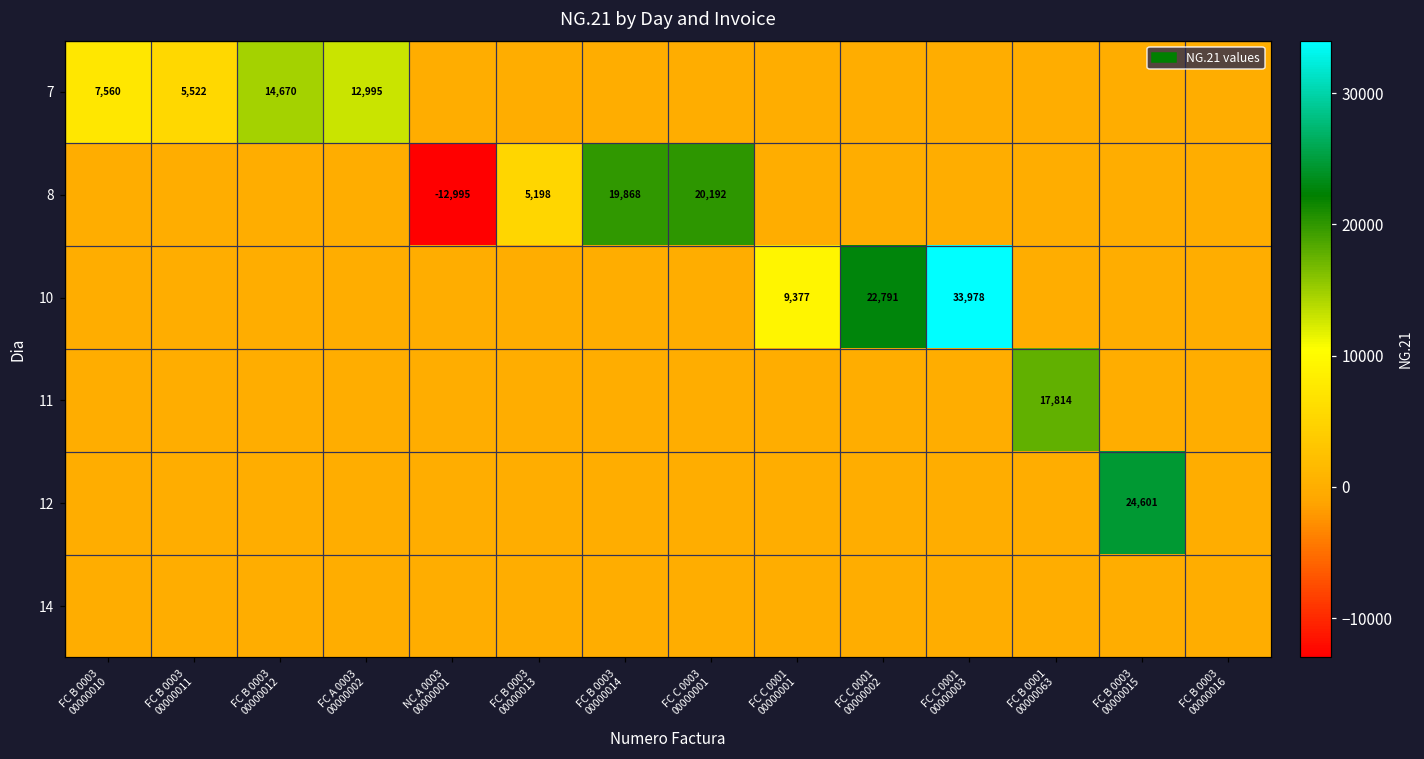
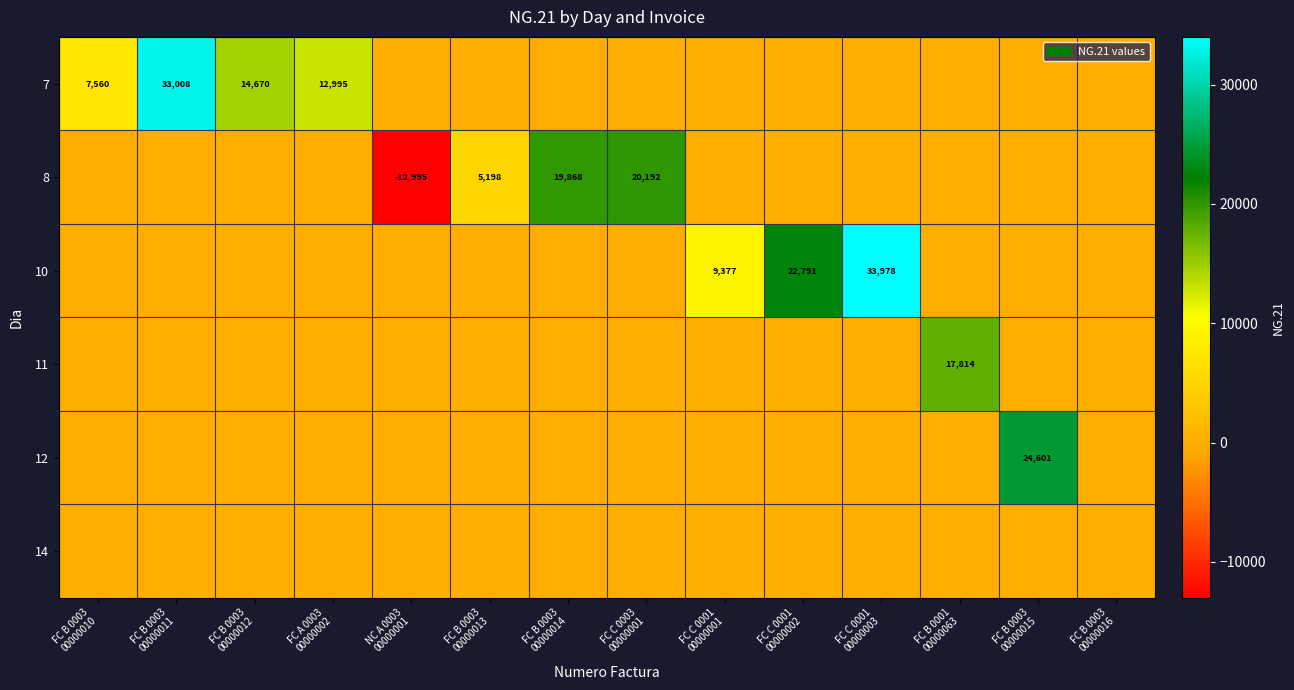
  {
    "7": {
      "FC B 0003 00000010": "7,560",
-     "FC B 0003 00000011": "5,522",
+     "FC B 0003 00000011": "33,008",
      "FC B 0003 00000012": "14,670",
      "FC A 0003 00000002": "12,995"
    },
    "8": {
      "NC A 0003 00000001": "-12,995",
      "FC B 0003 00000013": "5,198",
      "FC B 0003 00000014": "19,868",
      "FC C 0003 00000001": "20,192"
    },
    "10": {
      "FC C 0001 00000001": "9,377",
      "FC C 0001 00000002": "22,791",
      "FC C 0001 00000003": "33,978"
    },
    "11": {
      "FC B 0001 00000063": "17,814"
    },
    "12": {
      "FC B 0003 00000015": "24,601"
    }
  }
